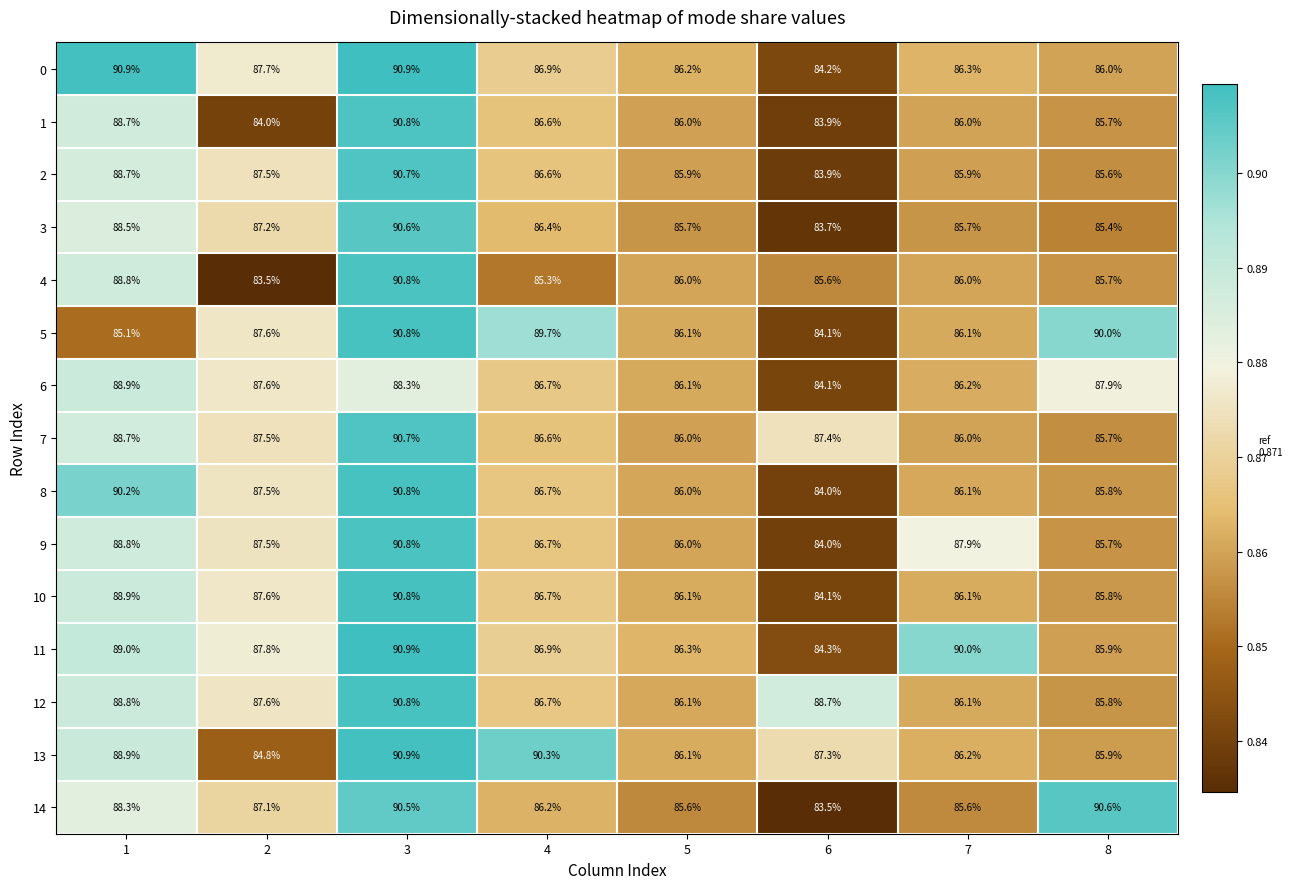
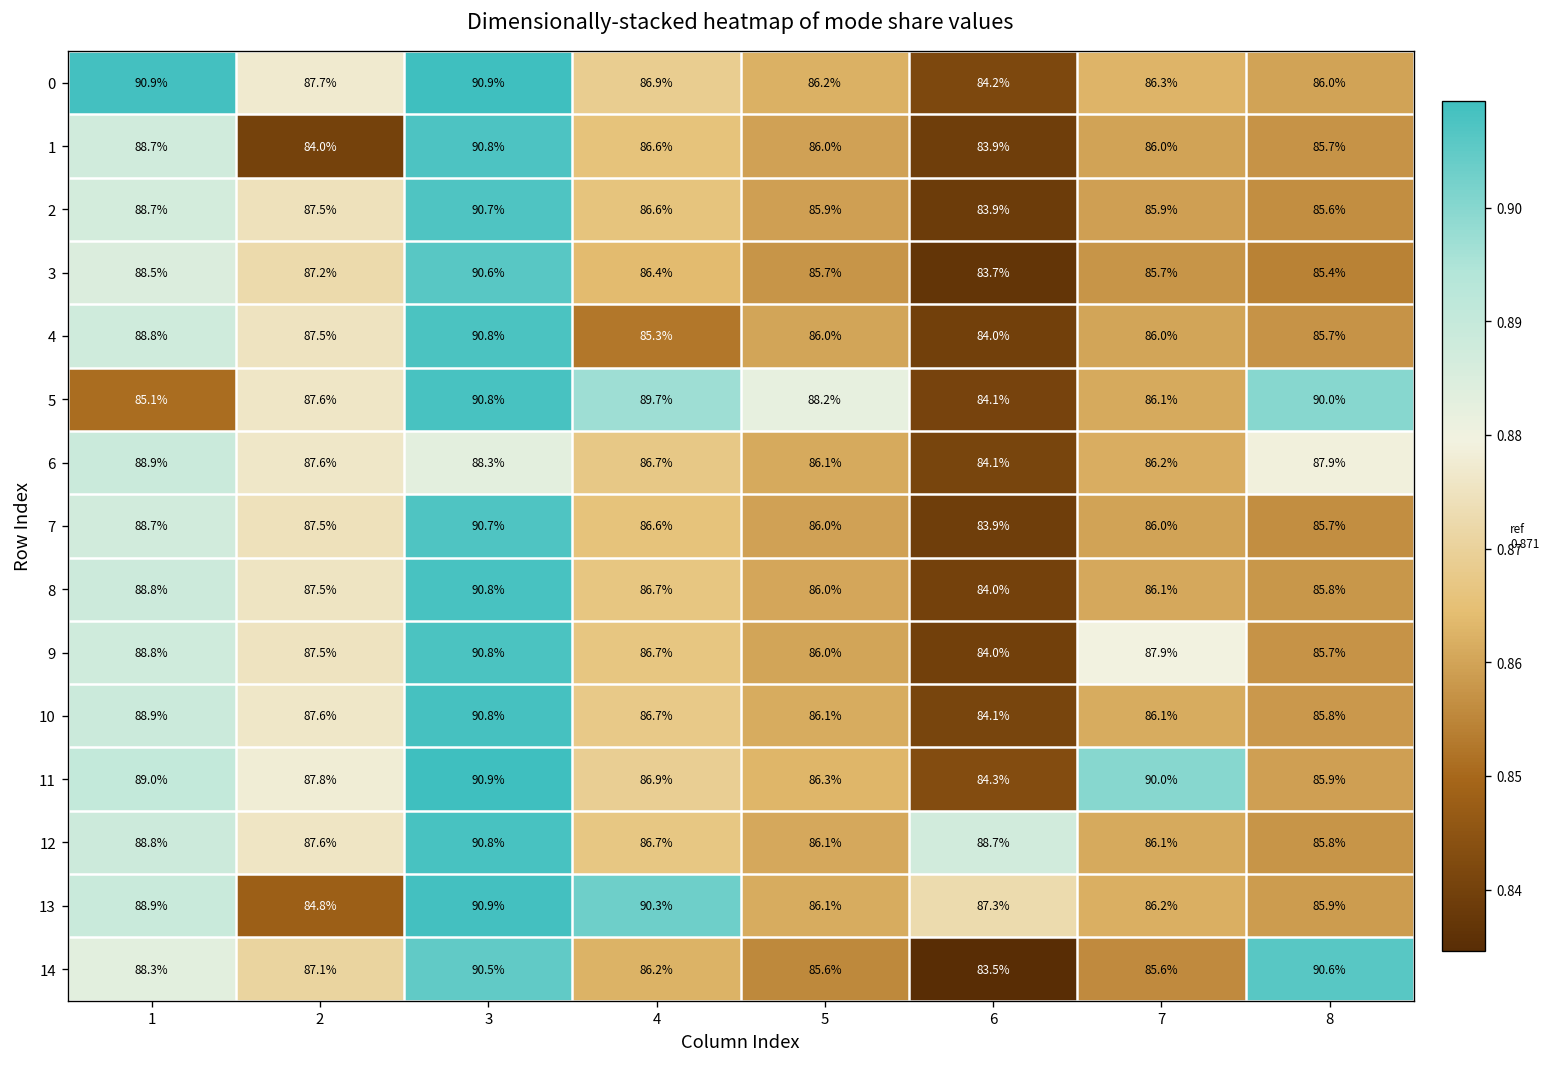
  {
    "0": {
      "1": "90.9%",
      "2": "87.7%",
      "3": "90.9%",
      "4": "86.9%",
      "5": "86.2%",
      "6": "84.2%",
      "7": "86.3%",
      "8": "86.0%"
    },
    "1": {
      "1": "88.7%",
      "2": "84.0%",
      "3": "90.8%",
      "4": "86.6%",
      "5": "86.0%",
      "6": "83.9%",
      "7": "86.0%",
      "8": "85.7%"
    },
    "2": {
      "1": "88.7%",
      "2": "87.5%",
      "3": "90.7%",
      "4": "86.6%",
      "5": "85.9%",
      "6": "83.9%",
      "7": "85.9%",
      "8": "85.6%"
    },
    "3": {
      "1": "88.5%",
      "2": "87.2%",
      "3": "90.6%",
      "4": "86.4%",
      "5": "85.7%",
      "6": "83.7%",
      "7": "85.7%",
      "8": "85.4%"
    },
    "4": {
      "1": "88.8%",
-     "2": "83.5%",
+     "2": "87.5%",
      "3": "90.8%",
      "4": "85.3%",
      "5": "86.0%",
-     "6": "85.6%",
+     "6": "84.0%",
      "7": "86.0%",
      "8": "85.7%"
    },
    "5": {
      "1": "85.1%",
      "2": "87.6%",
      "3": "90.8%",
      "4": "89.7%",
-     "5": "86.1%",
+     "5": "88.2%",
      "6": "84.1%",
      "7": "86.1%",
      "8": "90.0%"
    },
    "6": {
      "1": "88.9%",
      "2": "87.6%",
      "3": "88.3%",
      "4": "86.7%",
      "5": "86.1%",
      "6": "84.1%",
      "7": "86.2%",
      "8": "87.9%"
    },
    "7": {
      "1": "88.7%",
      "2": "87.5%",
      "3": "90.7%",
      "4": "86.6%",
      "5": "86.0%",
-     "6": "87.4%",
+     "6": "83.9%",
      "7": "86.0%",
      "8": "85.7%"
    },
    "8": {
-     "1": "90.2%",
+     "1": "88.8%",
      "2": "87.5%",
      "3": "90.8%",
      "4": "86.7%",
      "5": "86.0%",
      "6": "84.0%",
      "7": "86.1%",
      "8": "85.8%"
    },
    "9": {
      "1": "88.8%",
      "2": "87.5%",
      "3": "90.8%",
      "4": "86.7%",
      "5": "86.0%",
      "6": "84.0%",
      "7": "87.9%",
      "8": "85.7%"
    },
    "10": {
      "1": "88.9%",
      "2": "87.6%",
      "3": "90.8%",
      "4": "86.7%",
      "5": "86.1%",
      "6": "84.1%",
      "7": "86.1%",
      "8": "85.8%"
    },
    "11": {
      "1": "89.0%",
      "2": "87.8%",
      "3": "90.9%",
      "4": "86.9%",
      "5": "86.3%",
      "6": "84.3%",
      "7": "90.0%",
      "8": "85.9%"
    },
    "12": {
      "1": "88.8%",
      "2": "87.6%",
      "3": "90.8%",
      "4": "86.7%",
      "5": "86.1%",
      "6": "88.7%",
      "7": "86.1%",
      "8": "85.8%"
    },
    "13": {
      "1": "88.9%",
      "2": "84.8%",
      "3": "90.9%",
      "4": "90.3%",
      "5": "86.1%",
      "6": "87.3%",
      "7": "86.2%",
      "8": "85.9%"
    },
    "14": {
      "1": "88.3%",
      "2": "87.1%",
      "3": "90.5%",
      "4": "86.2%",
      "5": "85.6%",
      "6": "83.5%",
      "7": "85.6%",
      "8": "90.6%"
    }
  }
